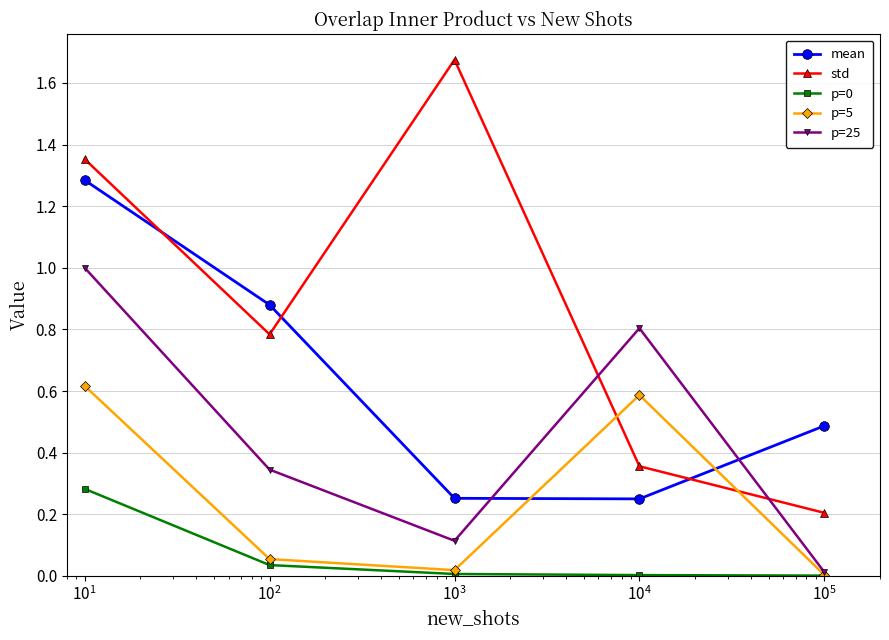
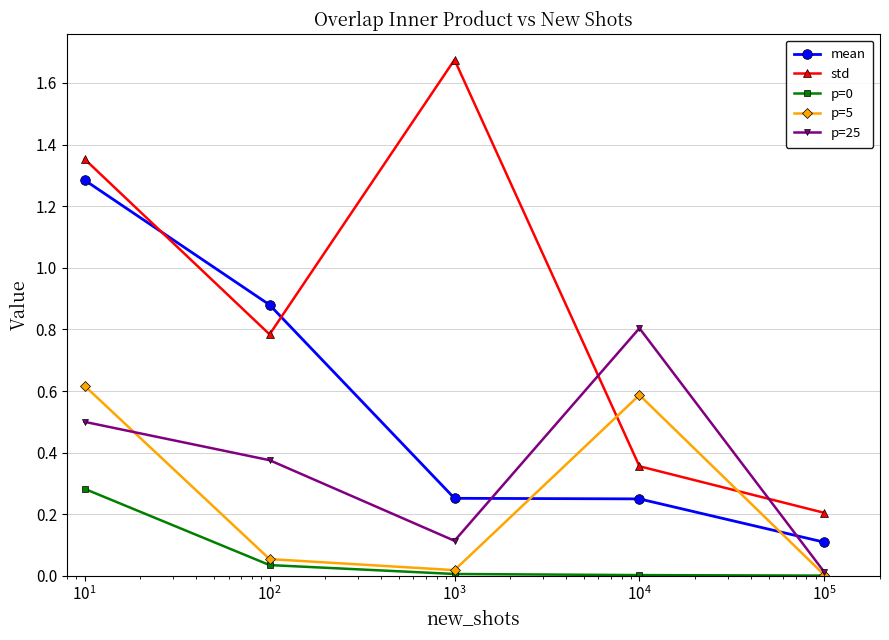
  {
    "mean": {
      "10^1": 1.28,
      "10^2": 0.88,
      "10^3": 0.25,
      "10^4": 0.25,
-     "10^5": 0.49
+     "10^5": 0.11
    },
    "std": {
      "10^1": 1.35,
      "10^2": 0.78,
      "10^3": 1.68,
      "10^4": 0.36,
      "10^5": 0.20
    },
    "p=0": {
      "10^1": 0.28,
      "10^2": 0.04,
      "10^3": 0.01,
      "10^4": 0.00
    },
    "p=5": {
      "10^1": 0.62,
      "10^2": 0.05,
      "10^3": 0.02,
      "10^4": 0.59
    },
    "p=25": {
-     "10^1": 1.0,
-     "10^2": 0.34,
+     "10^1": 0.5,
+     "10^2": 0.38,
      "10^3": 0.11,
      "10^4": 0.80,
      "10^5": 0.01
    }
  }
